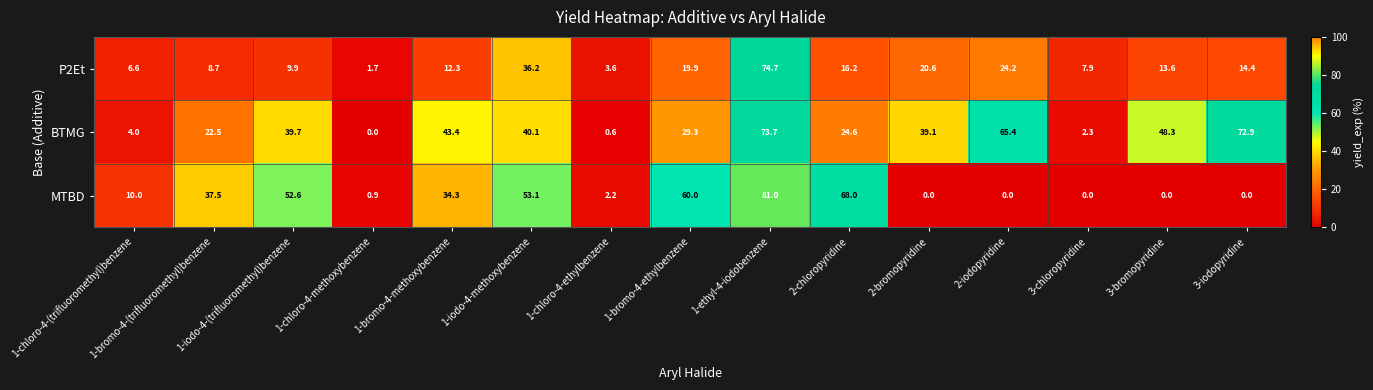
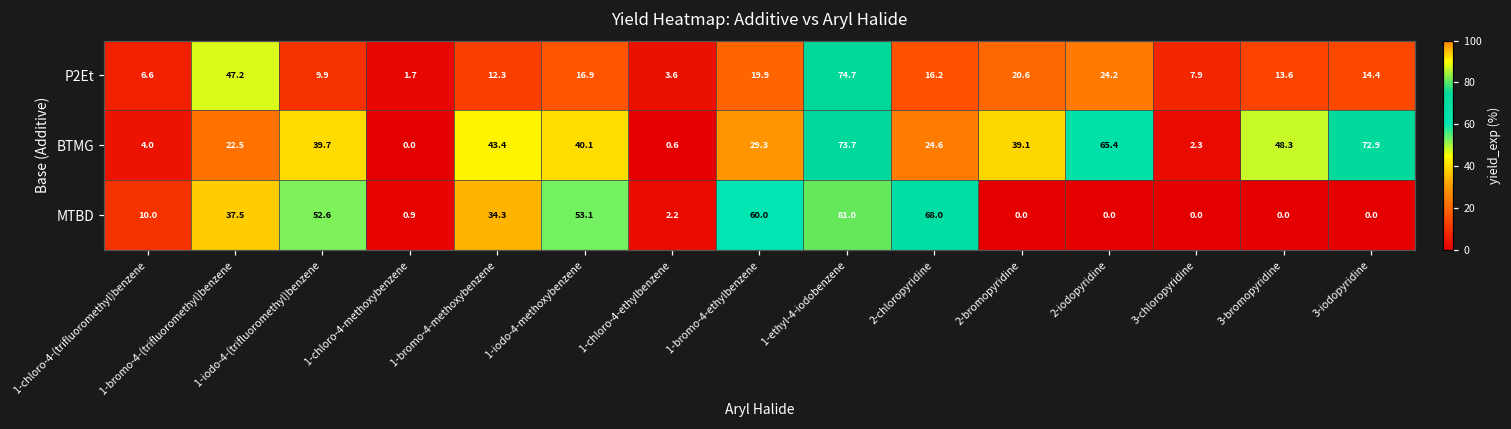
  {
    "P2Et": {
      "1-chloro-4-(trifluoromethyl)benzene": 6.6,
-     "1-bromo-4-(trifluoromethyl)benzene": 8.7,
+     "1-bromo-4-(trifluoromethyl)benzene": 47.2,
      "1-iodo-4-(trifluoromethyl)benzene": 9.9,
      "1-chloro-4-methoxybenzene": 1.7,
      "1-bromo-4-methoxybenzene": 12.3,
-     "1-iodo-4-methoxybenzene": 36.2,
+     "1-iodo-4-methoxybenzene": 16.9,
      "1-chloro-4-ethylbenzene": 3.6,
      "1-bromo-4-ethylbenzene": 19.9,
      "1-ethyl-4-iodobenzene": 74.7,
      "2-chloropyridine": 16.2,
      "2-bromopyridine": 20.6,
      "2-iodopyridine": 24.2,
      "3-chloropyridine": 7.9,
      "3-bromopyridine": 13.6,
      "3-iodopyridine": 14.4
    },
    "BTMG": {
      "1-chloro-4-(trifluoromethyl)benzene": 4.0,
      "1-bromo-4-(trifluoromethyl)benzene": 22.5,
      "1-iodo-4-(trifluoromethyl)benzene": 39.7,
      "1-chloro-4-methoxybenzene": 0.0,
      "1-bromo-4-methoxybenzene": 43.4,
      "1-iodo-4-methoxybenzene": 40.1,
      "1-chloro-4-ethylbenzene": 0.6,
      "1-bromo-4-ethylbenzene": 29.3,
      "1-ethyl-4-iodobenzene": 73.7,
      "2-chloropyridine": 24.6,
      "2-bromopyridine": 39.1,
      "2-iodopyridine": 65.4,
      "3-chloropyridine": 2.3,
      "3-bromopyridine": 48.3,
      "3-iodopyridine": 72.9
    },
    "MTBD": {
      "1-chloro-4-(trifluoromethyl)benzene": 10.0,
      "1-bromo-4-(trifluoromethyl)benzene": 37.5,
      "1-iodo-4-(trifluoromethyl)benzene": 52.6,
      "1-chloro-4-methoxybenzene": 0.9,
      "1-bromo-4-methoxybenzene": 34.3,
      "1-iodo-4-methoxybenzene": 53.1,
      "1-chloro-4-ethylbenzene": 2.2,
      "1-bromo-4-ethylbenzene": 60.0,
      "1-ethyl-4-iodobenzene": 81.0,
      "2-chloropyridine": 68.0,
      "2-bromopyridine": 0.0,
      "2-iodopyridine": 0.0,
      "3-chloropyridine": 0.0,
      "3-bromopyridine": 0.0,
      "3-iodopyridine": 0.0
    }
  }
